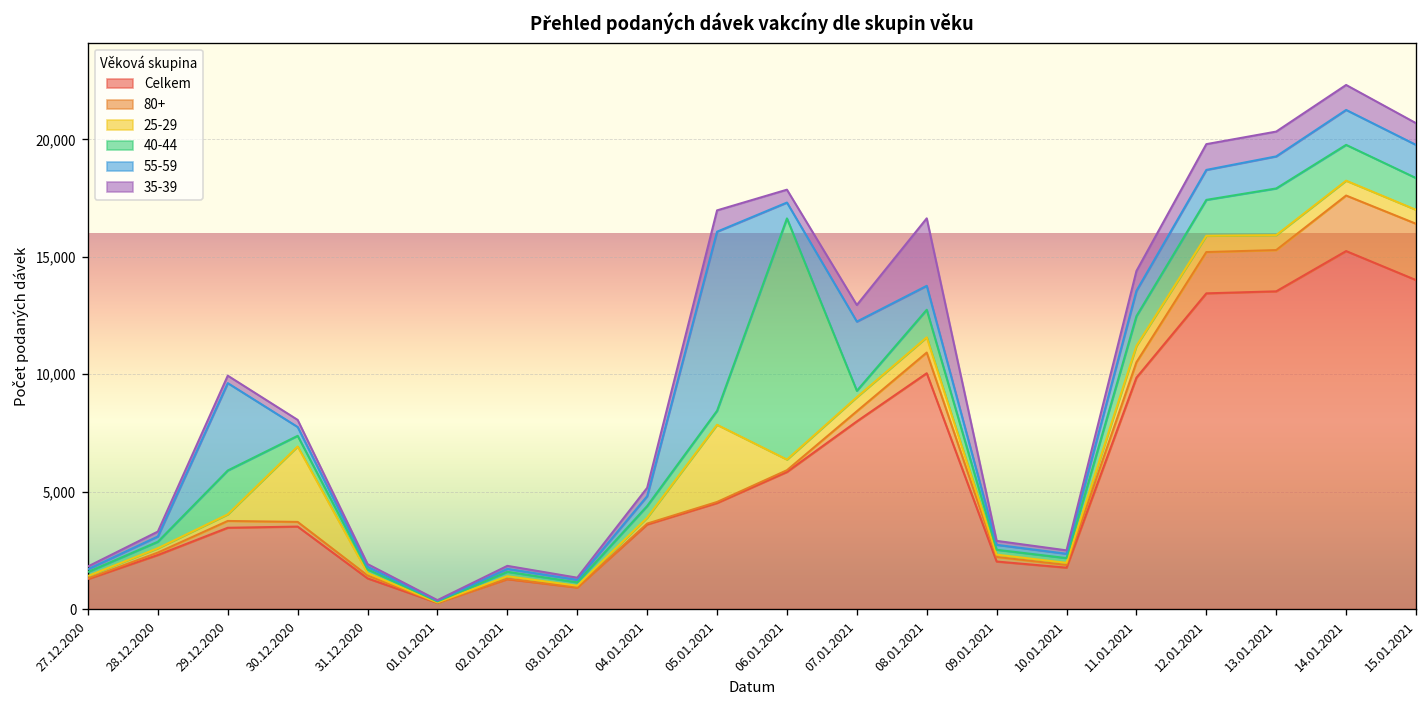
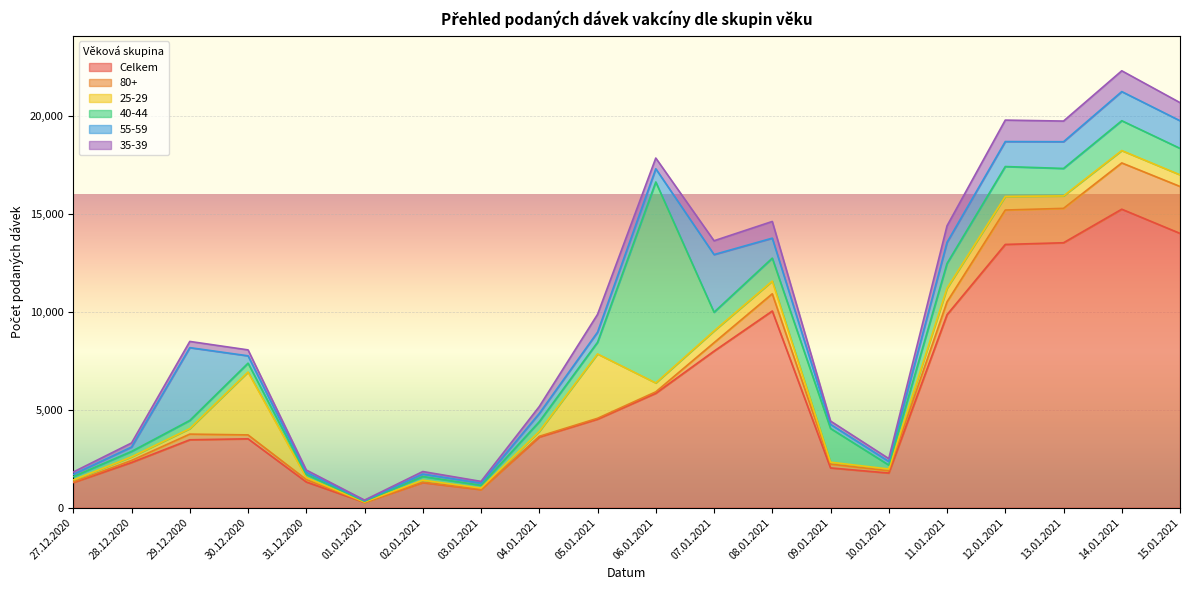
  {
    "25-29": {
      "28.12.2020": "200",
      "29.12.2020": "300",
      "30.12.2020": "3,200",
      "04.01.2021": "200",
      "05.01.2021": "3,300",
      "06.01.2021": "500",
      "07.01.2021": "600",
      "08.01.2021": "600",
      "11.01.2021": "700",
      "12.01.2021": "700",
      "13.01.2021": "600",
      "14.01.2021": "600",
      "15.01.2021": "600"
    },
    "40-44": {
      "28.12.2020": "300",
-     "29.12.2020": "1,900",
+     "29.12.2020": "400",
      "30.12.2020": "500",
      "04.01.2021": "500",
      "05.01.2021": "600",
      "06.01.2021": "10,300",
-     "07.01.2021": "300",
+     "07.01.2021": "1,000",
      "08.01.2021": "1,200",
-     "09.01.2021": "200",
+     "09.01.2021": "1,700",
      "10.01.2021": "200",
      "11.01.2021": "1,300",
      "12.01.2021": "1,500",
-     "13.01.2021": "2,000",
+     "13.01.2021": "1,400",
      "14.01.2021": "1,500",
      "15.01.2021": "1,400"
    },
    "55-59": {
      "28.12.2020": "200",
      "29.12.2020": "3,700",
      "30.12.2020": "400",
      "04.01.2021": "400",
-     "05.01.2021": "7,600",
+     "05.01.2021": "500",
      "06.01.2021": "700",
      "07.01.2021": "2,900",
      "08.01.2021": "1,000",
      "09.01.2021": "200",
      "10.01.2021": "200",
      "11.01.2021": "1,100",
      "12.01.2021": "1,300",
      "13.01.2021": "1,400",
      "14.01.2021": "1,500",
      "15.01.2021": "1,400"
    },
    "35-39": {
      "28.12.2020": "200",
      "29.12.2020": "300",
      "30.12.2020": "300",
      "02.01.2021": "100",
      "04.01.2021": "400",
      "05.01.2021": "900",
      "06.01.2021": "500",
      "07.01.2021": "700",
-     "08.01.2021": "2,900",
+     "08.01.2021": "900",
      "09.01.2021": "200",
      "10.01.2021": "100",
      "11.01.2021": "800",
      "12.01.2021": "1,100",
      "13.01.2021": "1,100",
      "14.01.2021": "1,100",
      "15.01.2021": "900"
    }
  }
